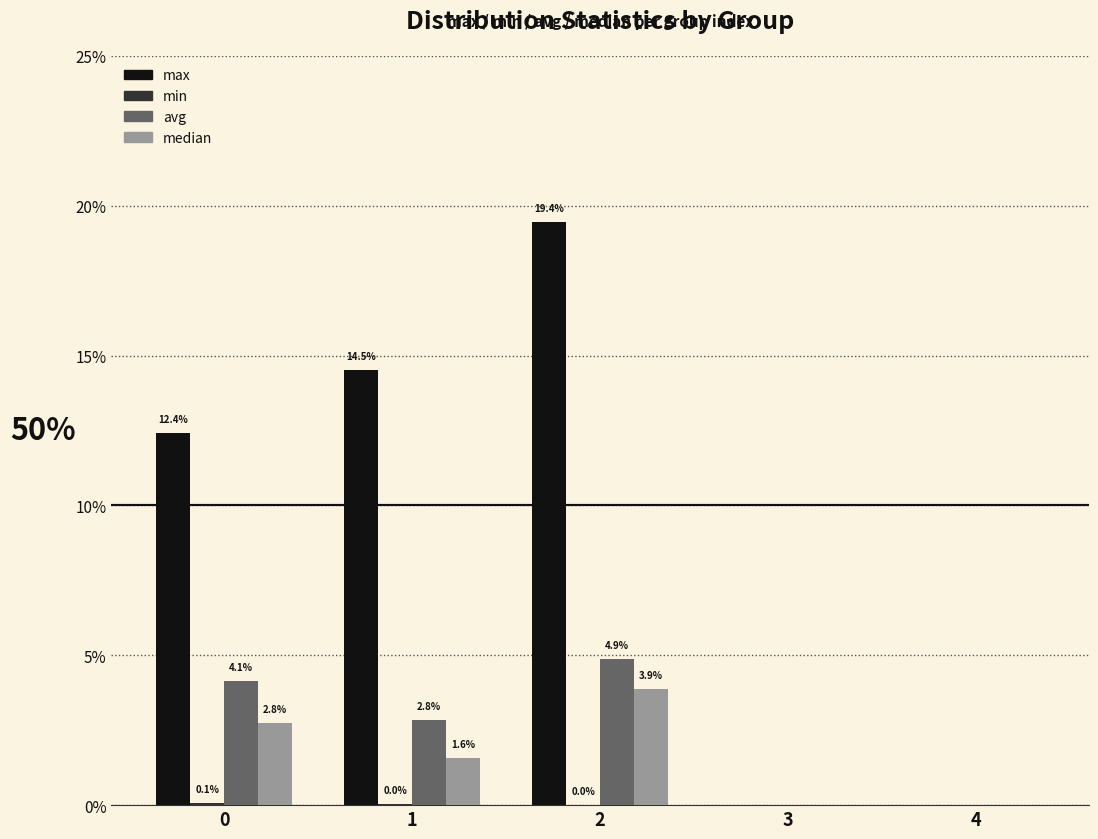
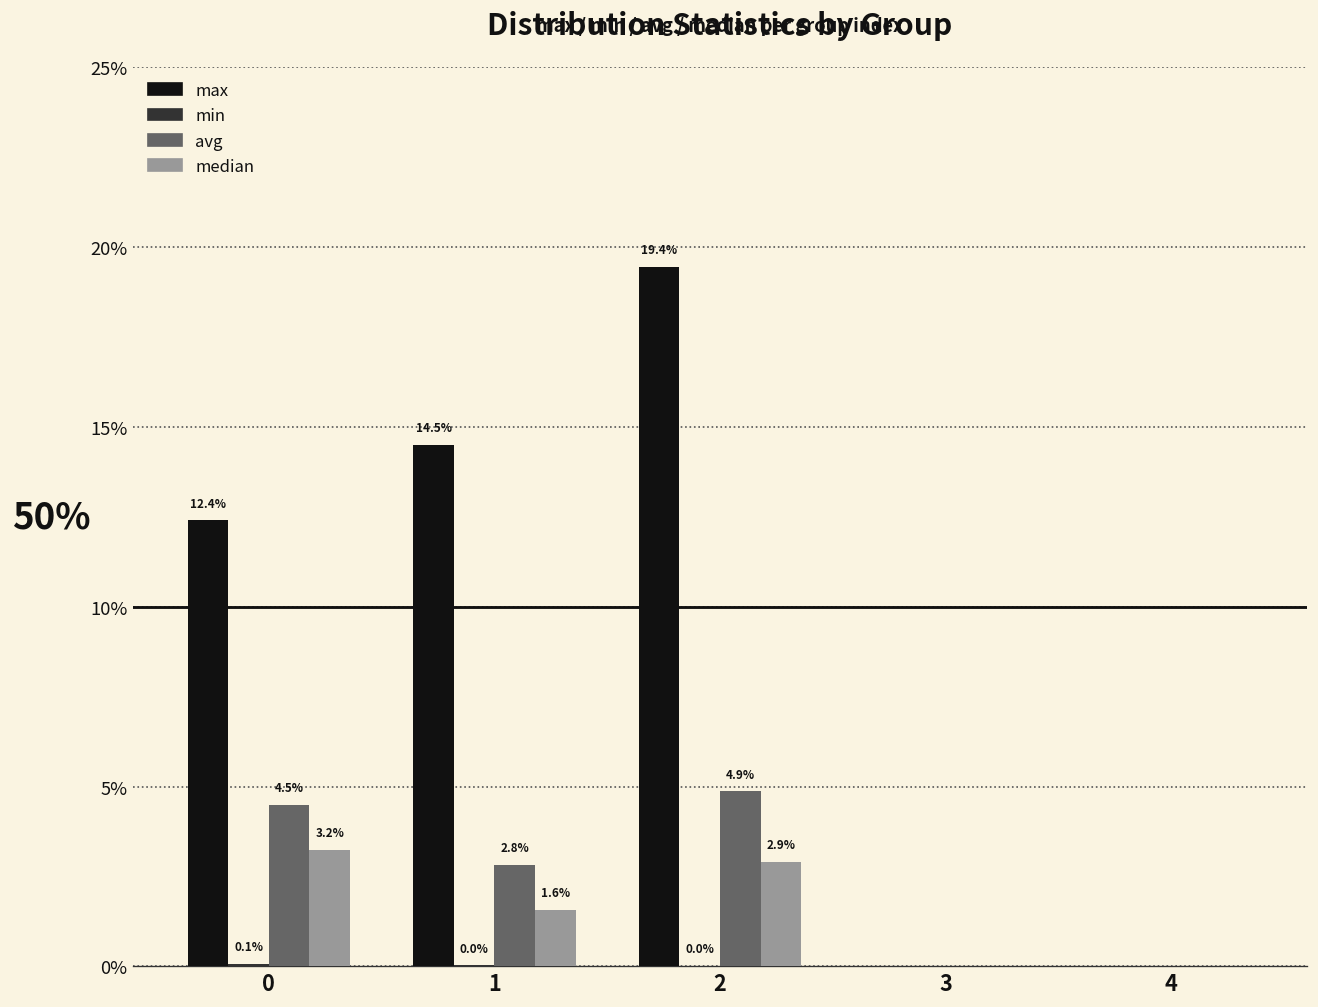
  {
    "avg": {
-     "0": "4.1%",
+     "0": "4.5%",
      "1": "2.8%",
      "2": "4.9%"
    },
    "median": {
-     "0": "2.8%",
+     "0": "3.2%",
      "1": "1.6%",
-     "2": "3.9%"
+     "2": "2.9%"
    }
  }
